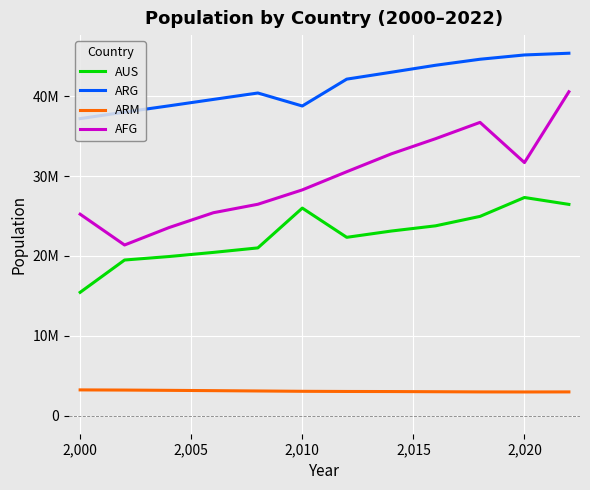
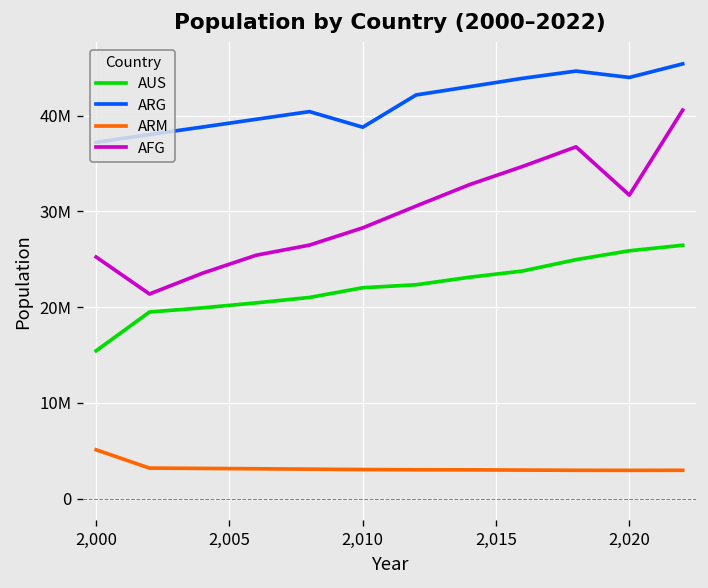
  {
    "AUS": {
      "2,000": 15000000,
-     "2,010": 26000000,
-     "2,020": 27000000
+     "2,010": 22000000,
+     "2,020": 26000000
    },
    "ARG": {
      "2,010": 39000000,
-     "2,020": 45000000
+     "2,020": 44000000
    },
    "ARM": {
-     "2,000": 3000000,
+     "2,000": 5000000,
      "2,010": 3000000,
      "2,020": 3000000
    },
    "AFG": {
      "2,000": 25000000,
      "2,010": 28000000,
      "2,020": 32000000
    }
  }
